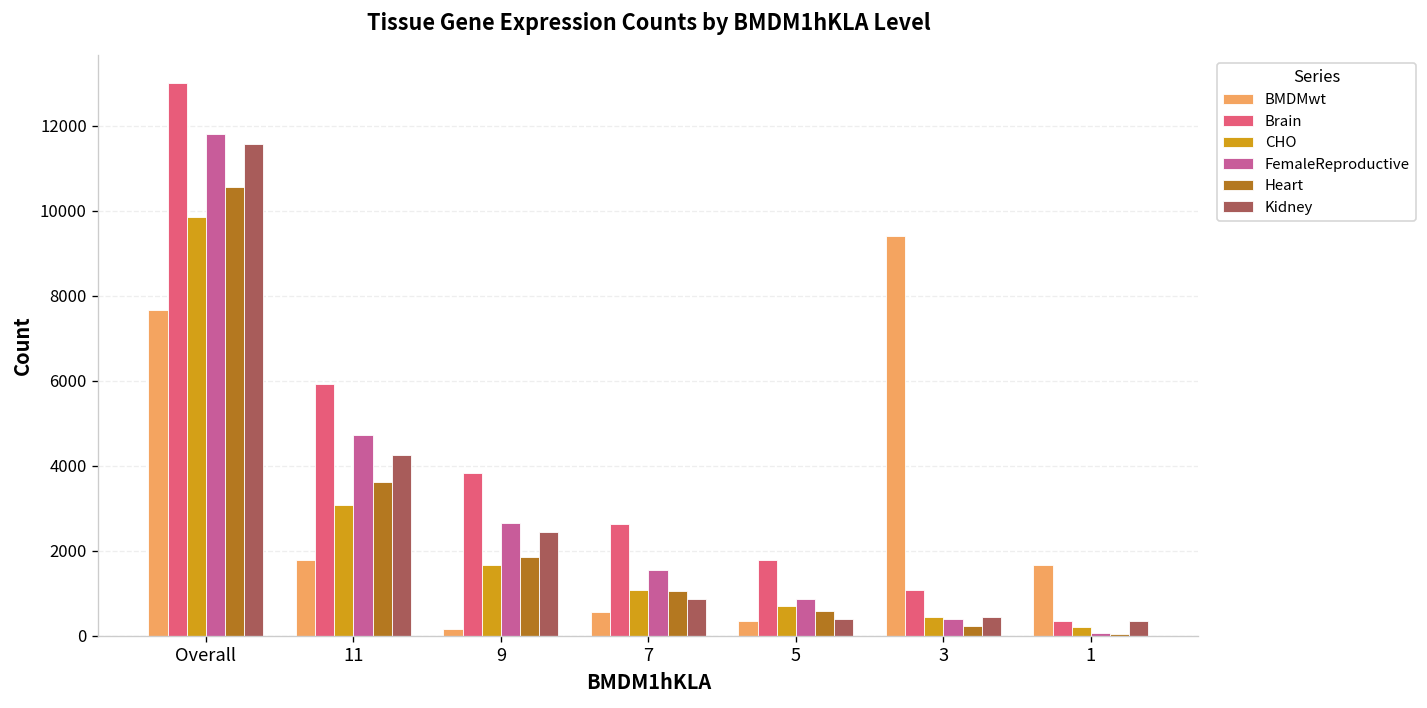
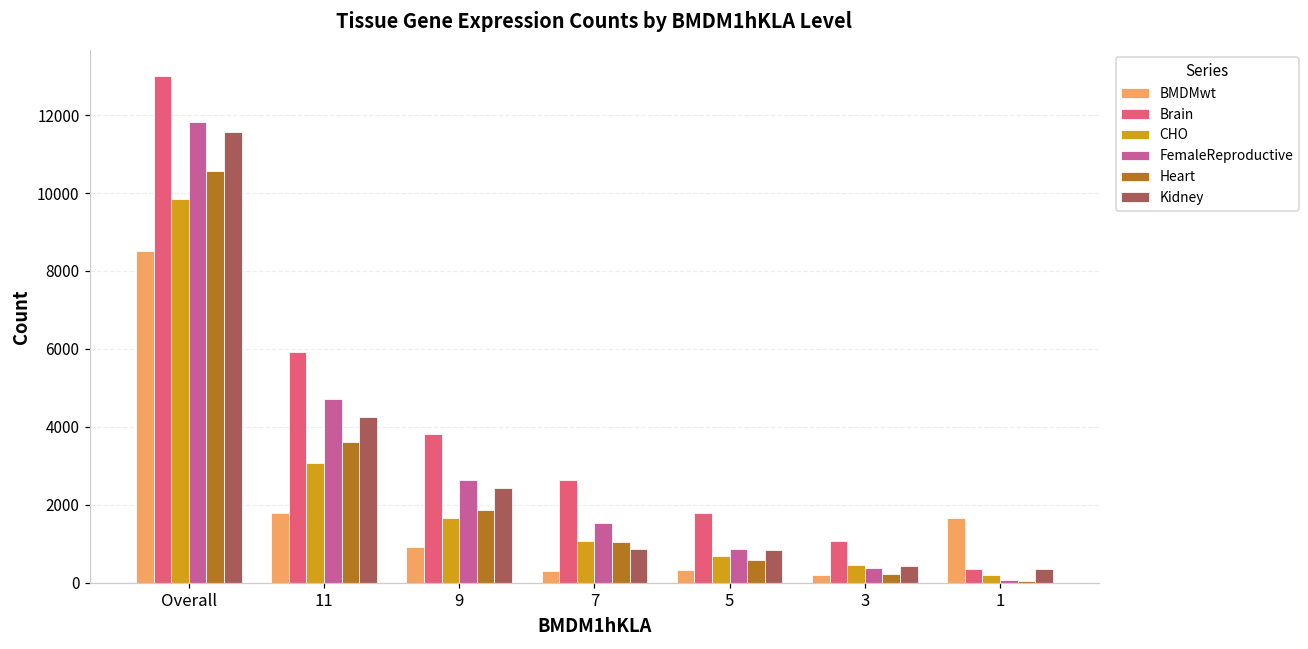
  {
    "BMDMwt": {
-     "Overall": 7700,
+     "Overall": 8500,
      "11": 1800,
-     "9": 200,
-     "7": 600,
+     "9": 900,
+     "7": 300,
      "5": 300,
-     "3": 9400,
+     "3": 200,
      "1": 1700
    },
    "Kidney": {
      "Overall": 11600,
      "11": 4200,
      "9": 2400,
      "7": 900,
-     "5": 400,
+     "5": 800,
      "3": 400,
      "1": 400
    }
  }
